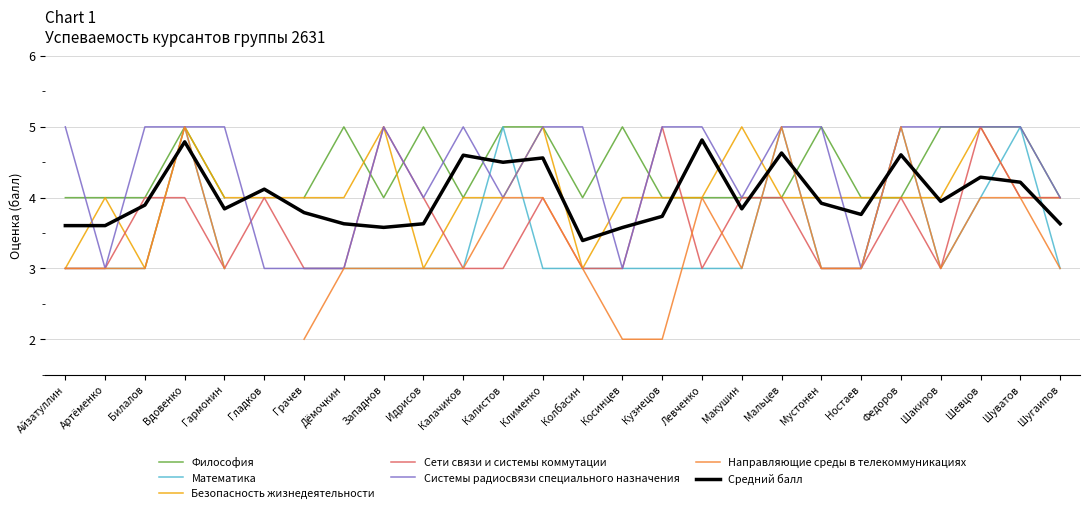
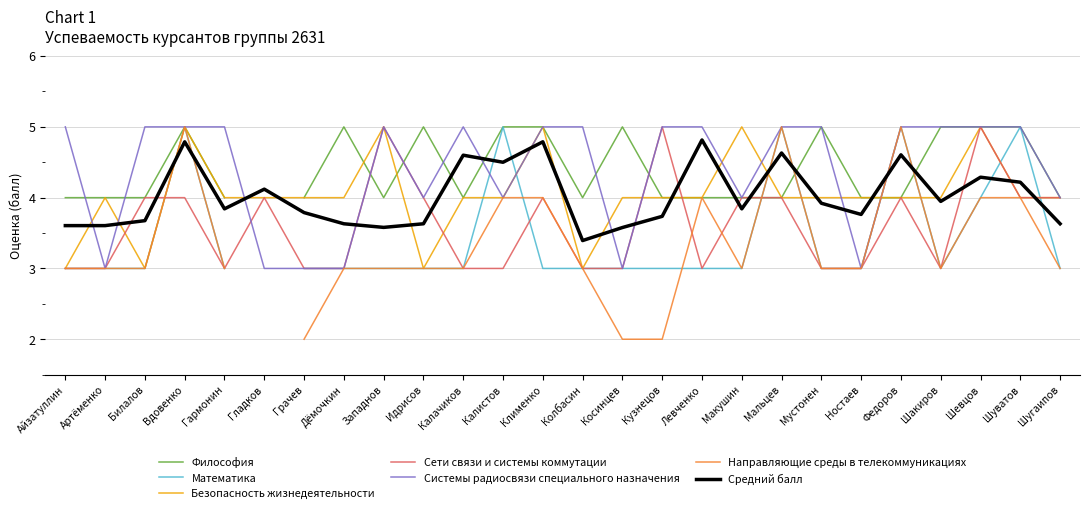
  {
    "Философия": {
      "Айзатуллин": 4.0,
      "Дёмочкин": 5.0,
      "Западнов": 4.0,
      "Идрисов": 5.0,
      "Колбасин": 4.0,
      "Косинцев": 5.0
    },
    "Математика": {
      "Клименко": 3.0,
      "Кузнецов": 3.0
    },
    "Сети связи и системы коммутации": {
      "Вдовенко": 4.0,
      "Калистов": 3.0
    },
    "Системы радиосвязи специального назначения": {
      "Айзатуллин": 5.0,
      "Билалов": 5.0,
      "Гармонин": 5.0,
      "Гладков": 3.0,
      "Калачиков": 5.0,
      "Колбасин": 5.0,
      "Левченко": 5.0
    },
    "Средний балл": {
      "Айзатуллин": 3.6,
      "Артёменко": 3.6,
-     "Билалов": 3.9,
+     "Билалов": 3.7,
      "Вдовенко": 4.8,
      "Гармонин": 3.8,
      "Гладков": 4.1,
      "Грачев": 3.8,
      "Дёмочкин": 3.6,
      "Западнов": 3.6,
      "Идрисов": 3.6,
      "Калачиков": 4.6,
      "Калистов": 4.5,
-     "Клименко": 4.6,
+     "Клименко": 4.8,
      "Колбасин": 3.4,
      "Косинцев": 3.6,
      "Кузнецов": 3.7,
      "Левченко": 4.8,
      "Макушин": 3.8,
      "Мальцев": 4.6,
      "Мустонен": 3.9,
      "Ностаев": 3.8,
      "Федоров": 4.6,
      "Шакиров": 3.9,
      "Шевцов": 4.3,
      "Шуватов": 4.2,
      "Шугаипов": 3.6
    }
  }
